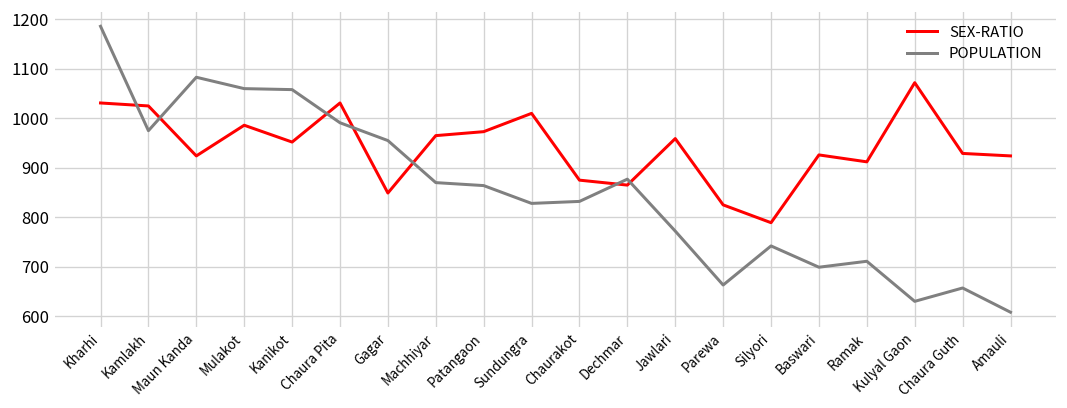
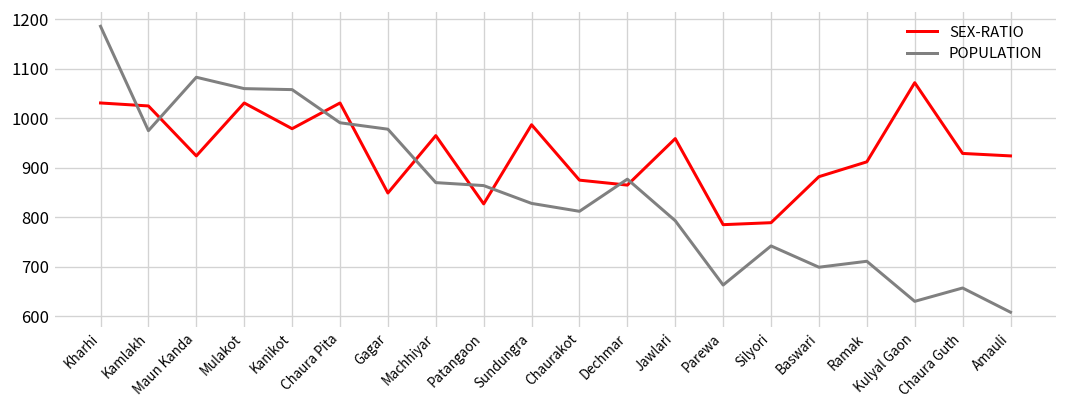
  {
    "SEX-RATIO": {
      "Kharhi": 1030,
      "Kamlakh": 1030,
      "Maun Kanda": 920,
-     "Mulakot": 990,
-     "Kanikot": 950,
+     "Mulakot": 1030,
+     "Kanikot": 980,
      "Chaura Pita": 1030,
      "Gagar": 850,
      "Machhiyar": 970,
-     "Patangaon": 970,
-     "Sundungra": 1010,
+     "Patangaon": 830,
+     "Sundungra": 990,
      "Chaurakot": 880,
      "Dechmar": 870,
      "Jawlari": 960,
-     "Parewa": 830,
+     "Parewa": 790,
      "Silyori": 790,
-     "Baswari": 930,
+     "Baswari": 880,
      "Ramak": 910,
      "Kulyal Gaon": 1070,
      "Chaura Guth": 930,
      "Amauli": 920
    },
    "POPULATION": {
      "Kharhi": 1190,
      "Kamlakh": 980,
      "Maun Kanda": 1080,
      "Mulakot": 1060,
      "Kanikot": 1060,
      "Chaura Pita": 990,
-     "Gagar": 960,
+     "Gagar": 980,
      "Machhiyar": 870,
      "Patangaon": 860,
      "Sundungra": 830,
-     "Chaurakot": 830,
+     "Chaurakot": 810,
      "Dechmar": 880,
-     "Jawlari": 770,
+     "Jawlari": 790,
      "Parewa": 660,
      "Silyori": 740,
      "Baswari": 700,
      "Ramak": 710,
      "Kulyal Gaon": 630,
      "Chaura Guth": 660,
      "Amauli": 610
    }
  }
